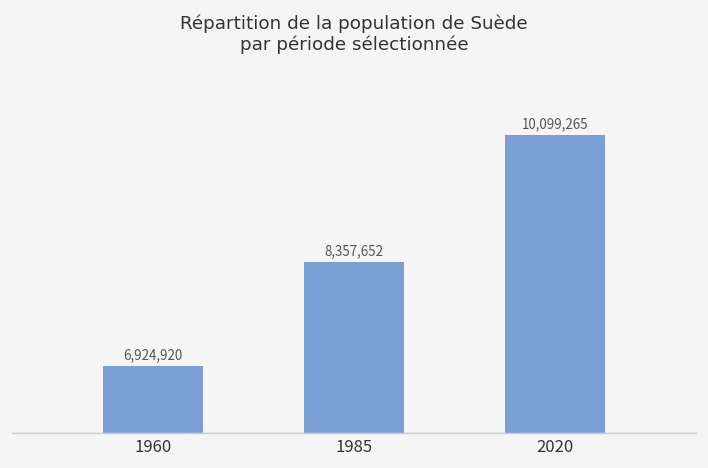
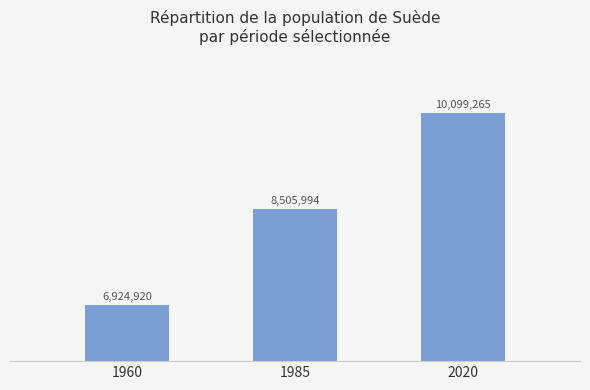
  {
    "1960": "6,924,920",
-   "1985": "8,357,652",
+   "1985": "8,505,994",
    "2020": "10,099,265"
  }
